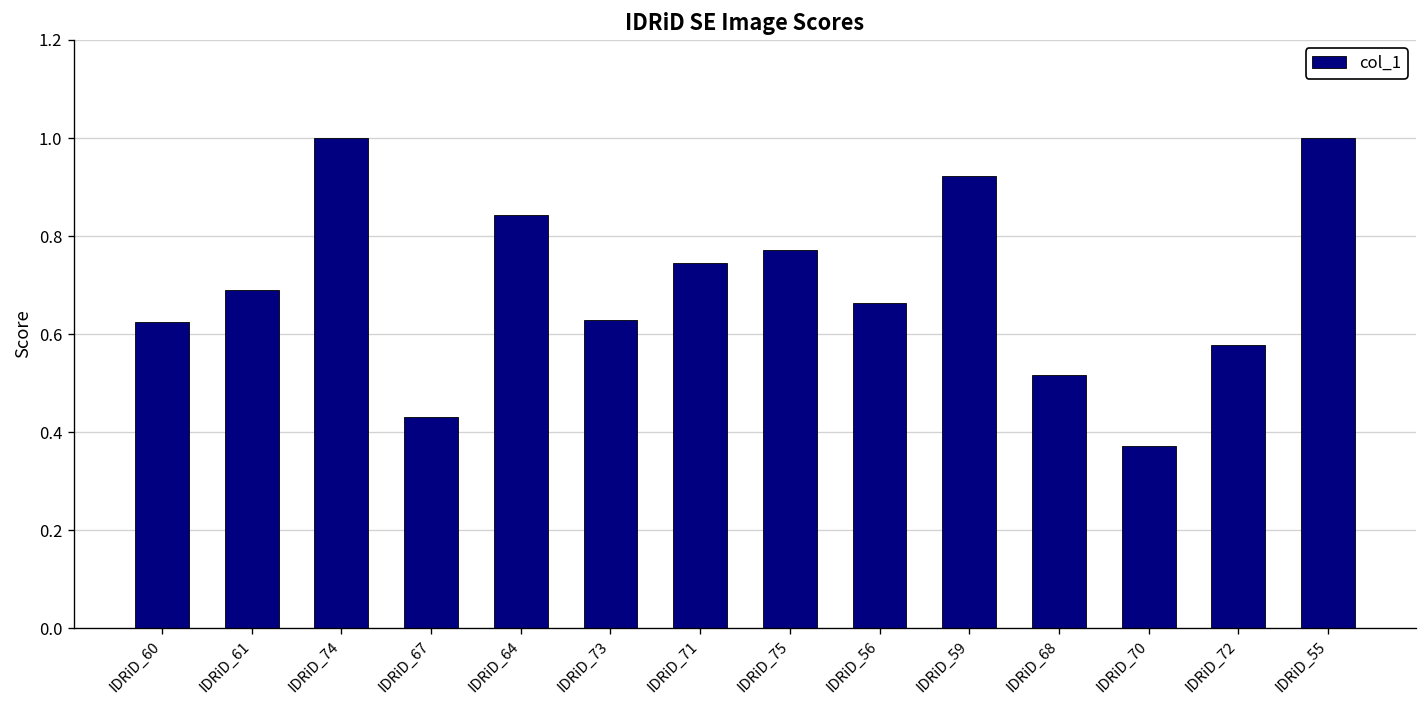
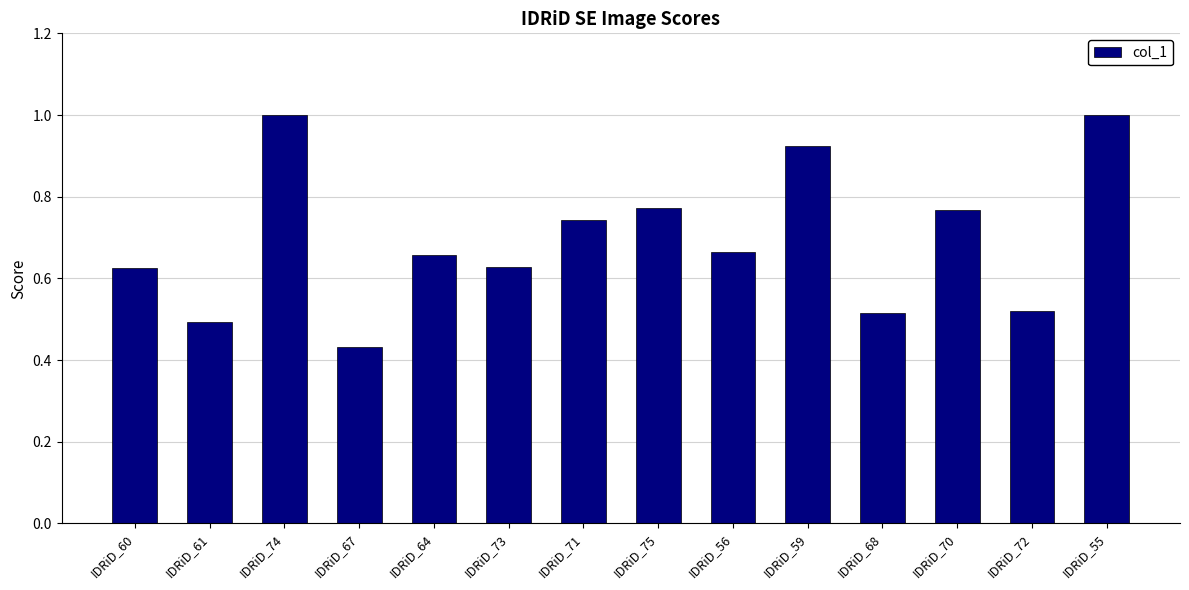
  {
    "IDRiD_60": 0.62,
-   "IDRiD_61": 0.69,
+   "IDRiD_61": 0.49,
    "IDRiD_74": 1.00,
    "IDRiD_67": 0.43,
-   "IDRiD_64": 0.84,
+   "IDRiD_64": 0.66,
    "IDRiD_73": 0.63,
    "IDRiD_71": 0.74,
    "IDRiD_75": 0.77,
    "IDRiD_56": 0.66,
    "IDRiD_59": 0.92,
    "IDRiD_68": 0.52,
-   "IDRiD_70": 0.37,
-   "IDRiD_72": 0.58,
+   "IDRiD_70": 0.77,
+   "IDRiD_72": 0.52,
    "IDRiD_55": 1.00
  }
